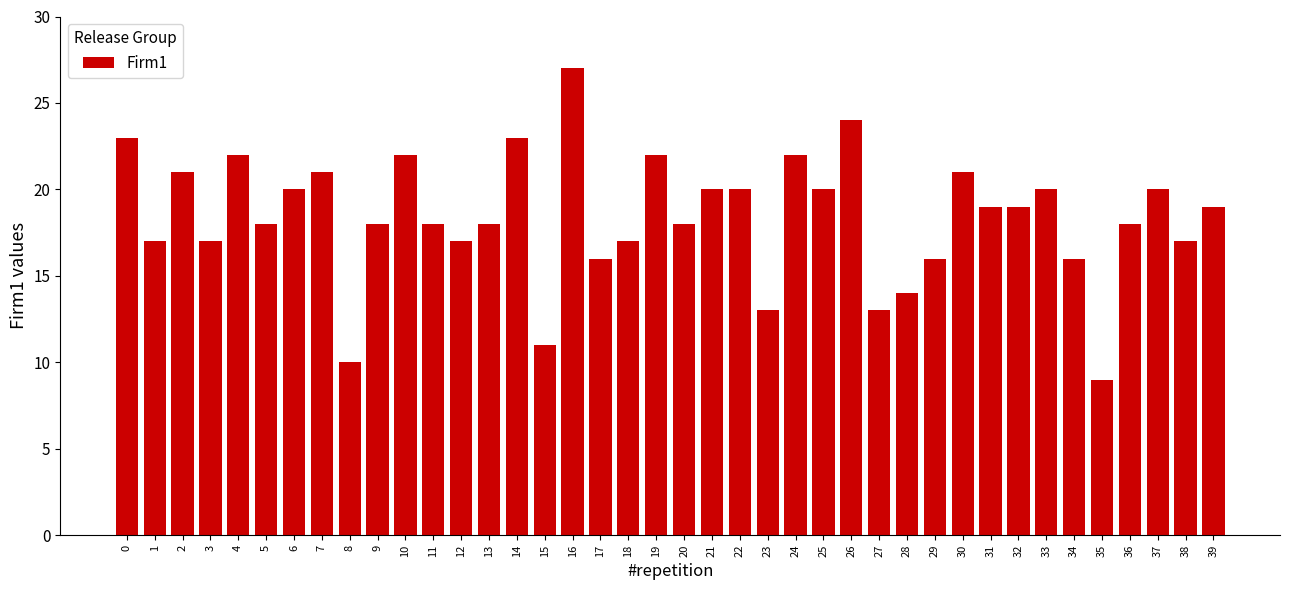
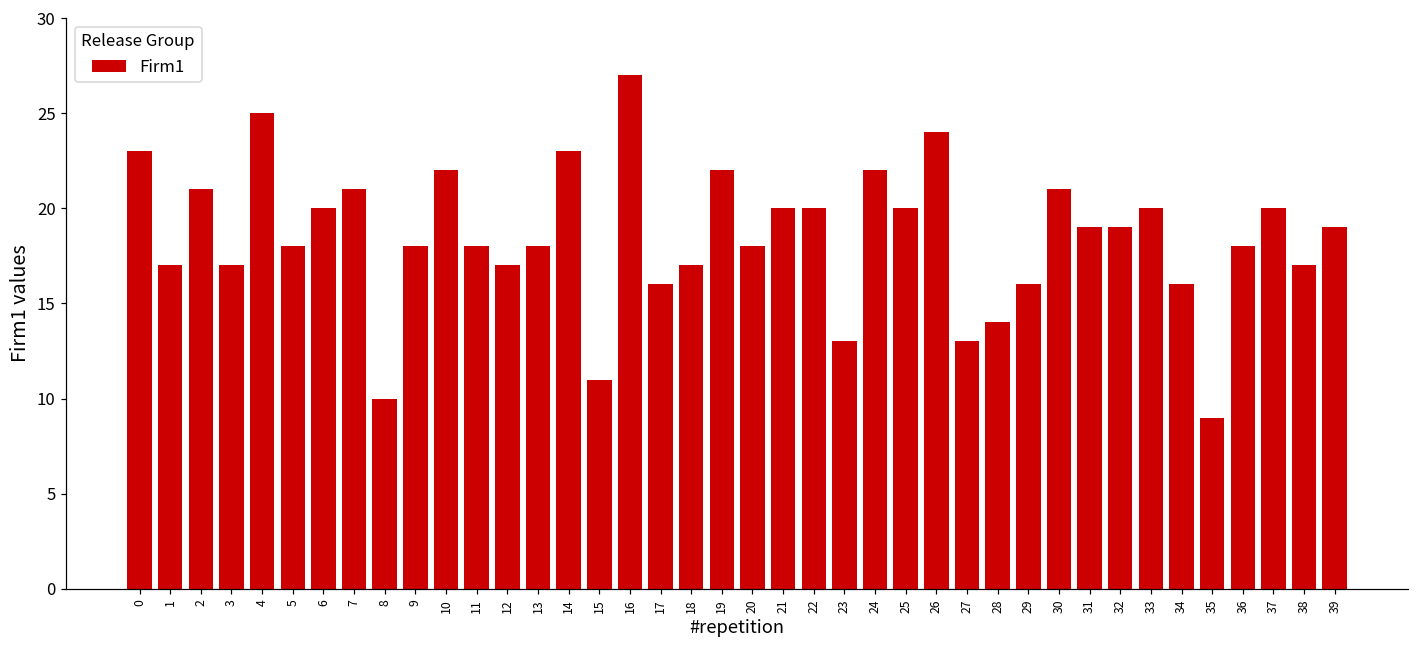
  {
    "0": 23,
    "1": 17,
    "2": 21,
    "3": 17,
-   "4": 22,
+   "4": 25,
    "5": 18,
    "6": 20,
    "7": 21,
    "8": 10,
    "9": 18,
    "10": 22,
    "11": 18,
    "12": 17,
    "13": 18,
    "14": 23,
    "15": 11,
    "16": 27,
    "17": 16,
    "18": 17,
    "19": 22,
    "20": 18,
    "21": 20,
    "22": 20,
    "23": 13,
    "24": 22,
    "25": 20,
    "26": 24,
    "27": 13,
    "28": 14,
    "29": 16,
    "30": 21,
    "31": 19,
    "32": 19,
    "33": 20,
    "34": 16,
    "35": 9,
    "36": 18,
    "37": 20,
    "38": 17,
    "39": 19
  }
